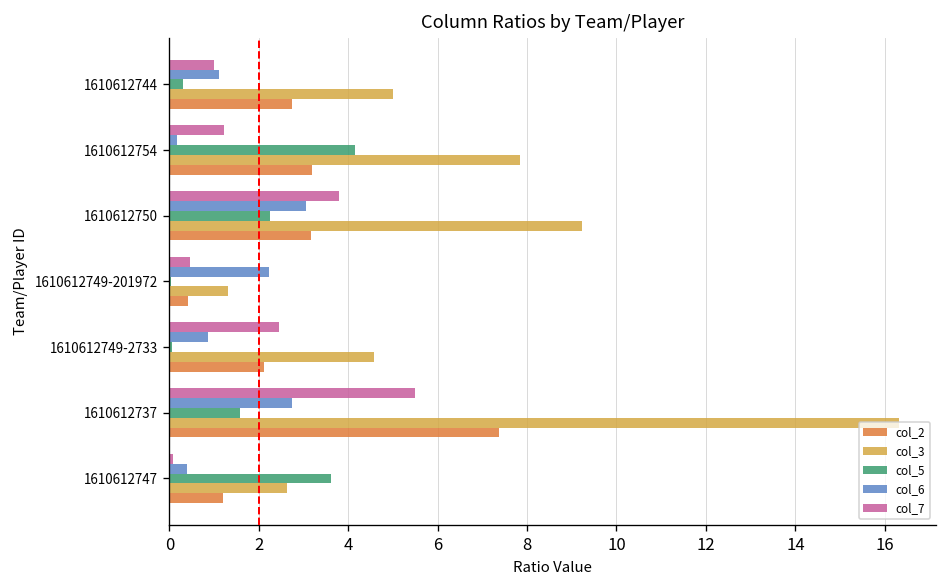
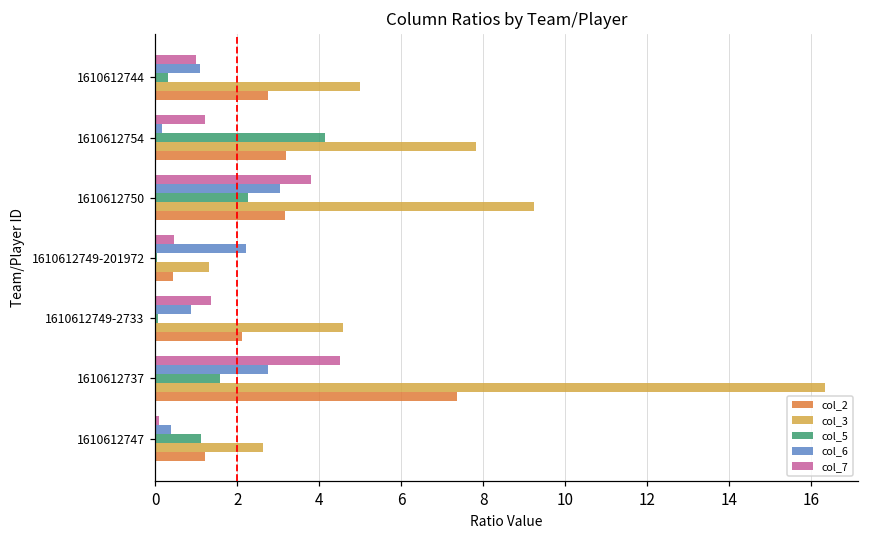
  {
    "col_5": {
      "1610612744": 0.3,
      "1610612754": 4.1,
      "1610612750": 2.3,
      "1610612737": 1.6,
-     "1610612747": 3.6
+     "1610612747": 1.1
    },
    "col_6": {
      "1610612744": 1.1,
      "1610612754": 0.2,
      "1610612750": 3.0,
      "1610612749-201972": 2.2,
      "1610612749-2733": 0.9,
      "1610612737": 2.8,
      "1610612747": 0.4
    },
    "col_7": {
      "1610612744": 1.0,
      "1610612754": 1.2,
      "1610612750": 3.8,
      "1610612749-201972": 0.5,
-     "1610612749-2733": 2.5,
-     "1610612737": 5.5,
+     "1610612749-2733": 1.4,
+     "1610612737": 4.5,
      "1610612747": 0.1
    }
  }
